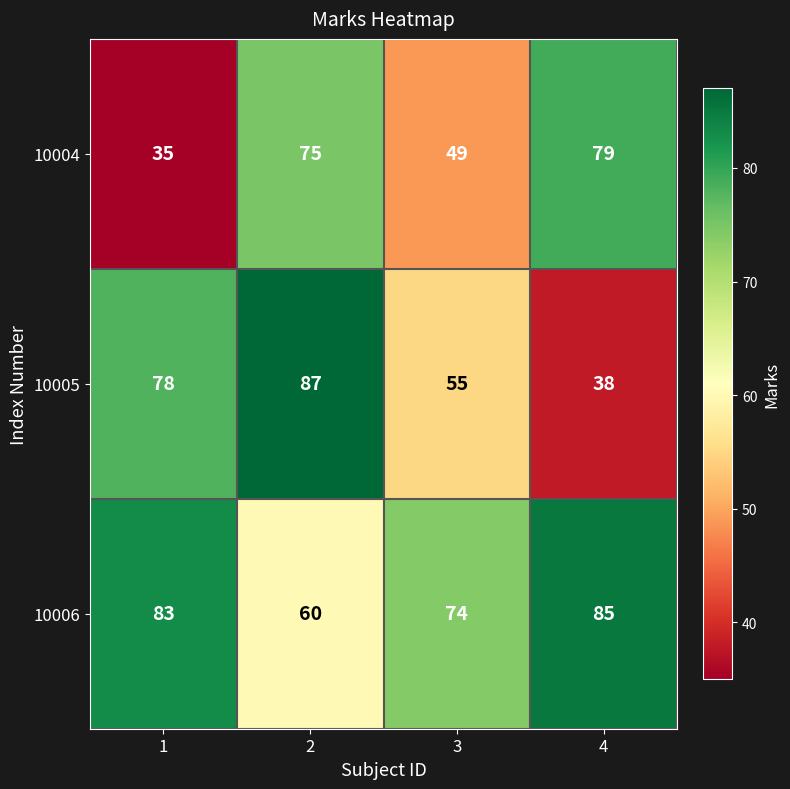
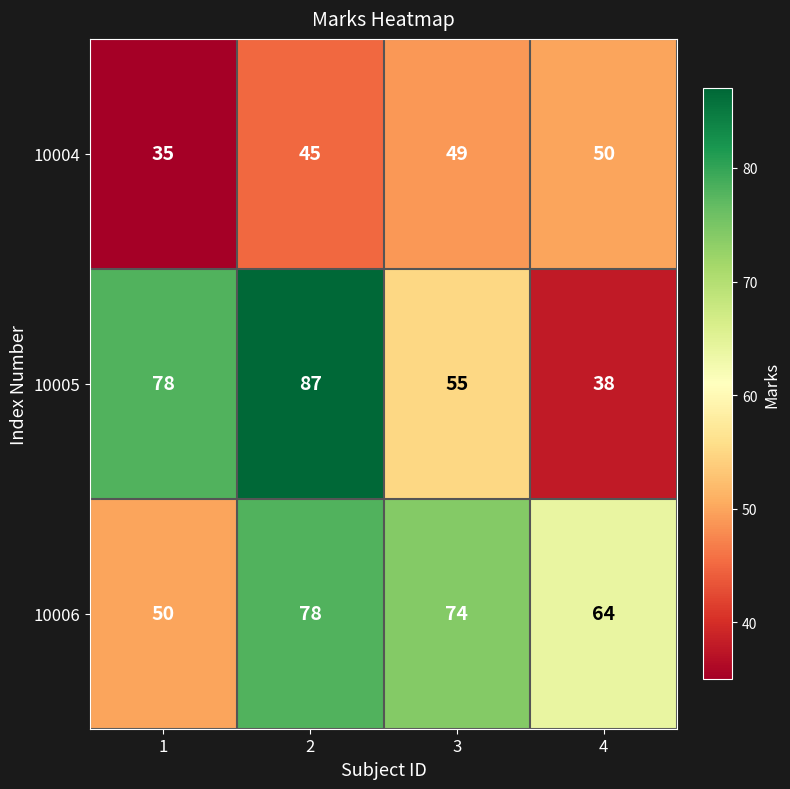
  {
    "10004": {
      "1": 35,
-     "2": 75,
+     "2": 45,
      "3": 49,
-     "4": 79
+     "4": 50
    },
    "10005": {
      "1": 78,
      "2": 87,
      "3": 55,
      "4": 38
    },
    "10006": {
-     "1": 83,
-     "2": 60,
+     "1": 50,
+     "2": 78,
      "3": 74,
-     "4": 85
+     "4": 64
    }
  }
